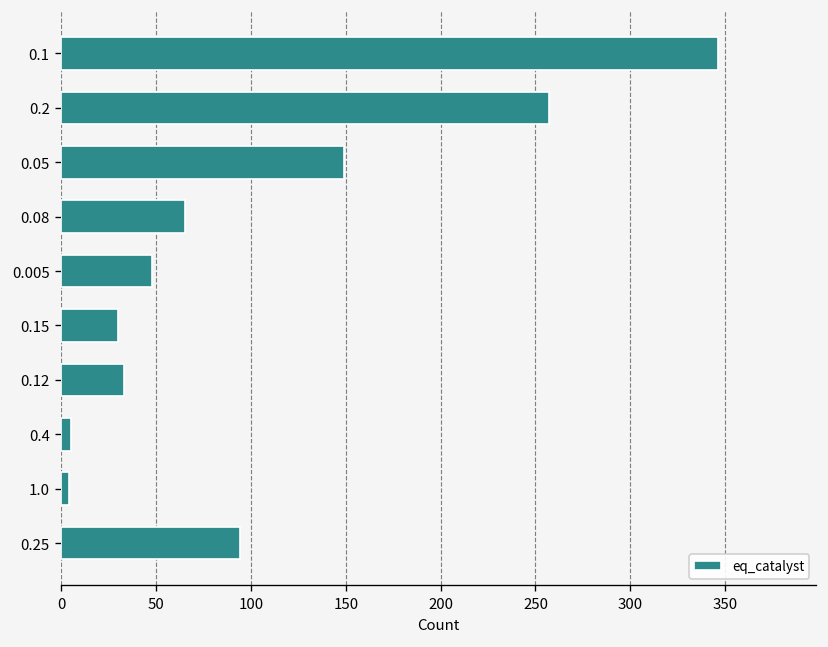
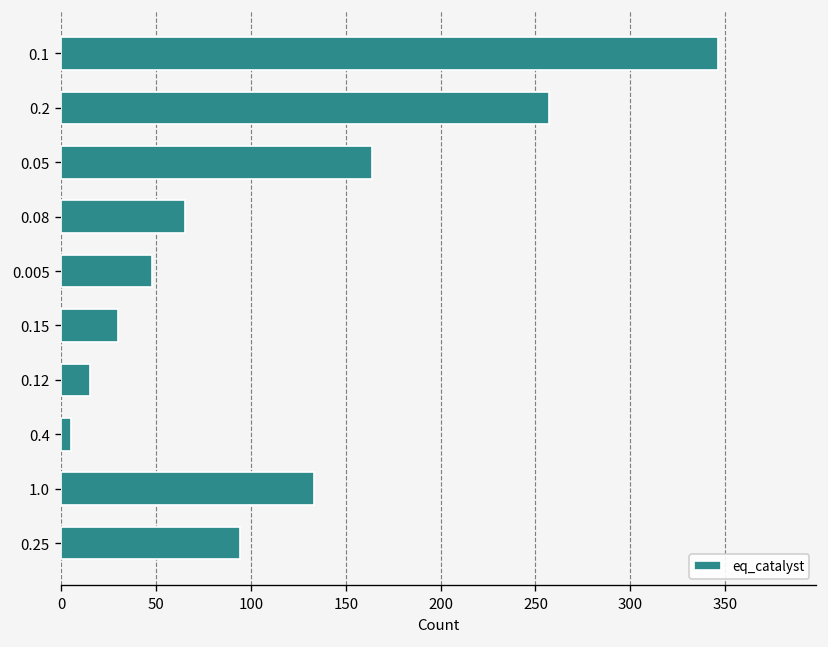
  {
    "0.1": 346,
    "0.2": 257,
-   "0.05": 149,
+   "0.05": 164,
    "0.08": 65,
    "0.005": 48,
    "0.15": 30,
-   "0.12": 33,
+   "0.12": 15,
    "0.4": 5,
-   "1.0": 4,
+   "1.0": 133,
    "0.25": 94
  }
